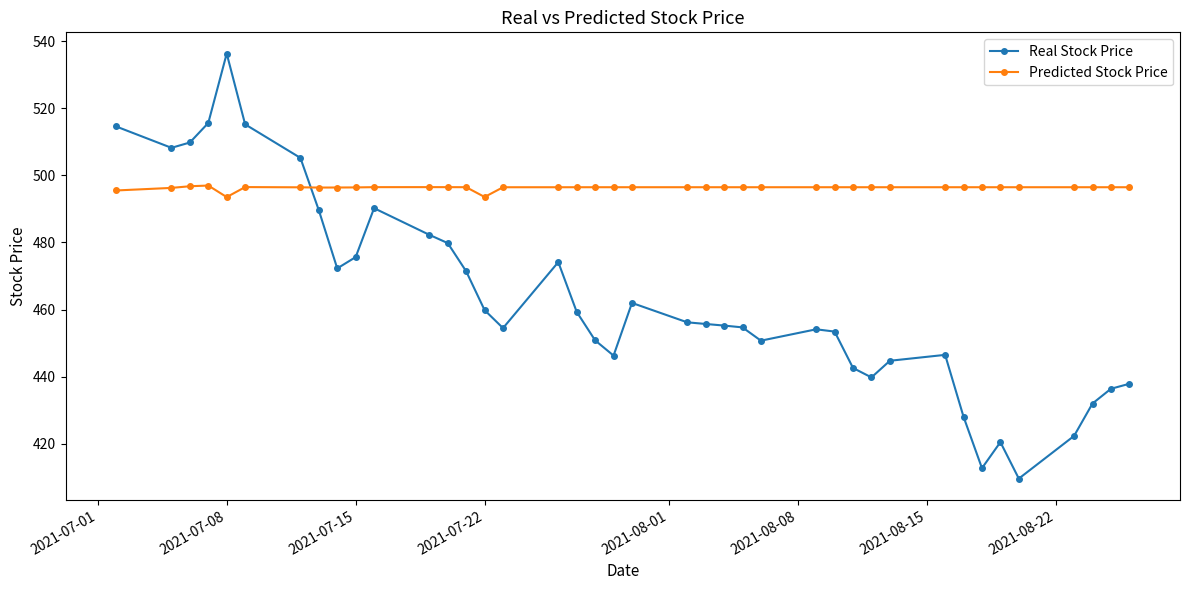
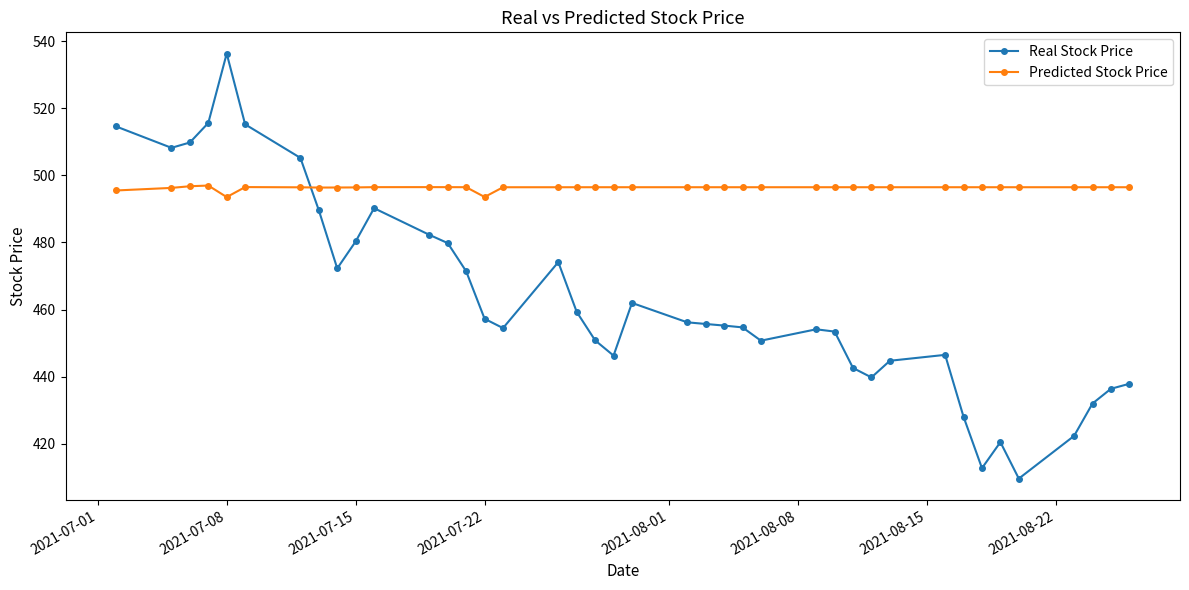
  {
    "Real Stock Price": {
      "2021-07-08": 536,
-     "2021-07-15": 476,
-     "2021-07-22": 460
+     "2021-07-15": 480,
+     "2021-07-22": 457
    },
    "Predicted Stock Price": {
      "2021-07-08": 494,
      "2021-07-15": 496,
      "2021-07-22": 494
    }
  }
